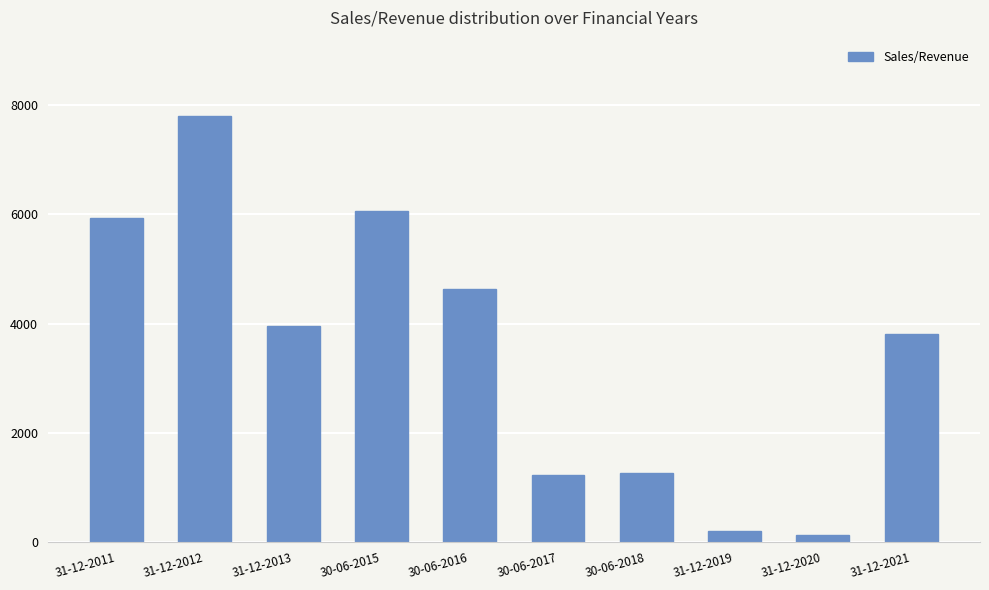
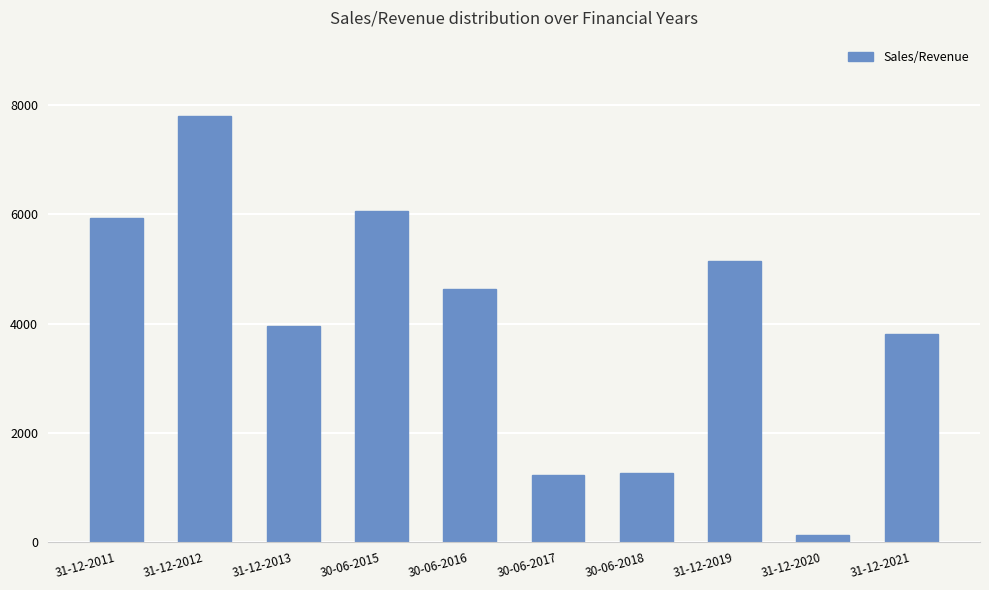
  {
    "31-12-2011": 5900,
    "31-12-2012": 7800,
    "31-12-2013": 4000,
    "30-06-2015": 6100,
    "30-06-2016": 4600,
    "30-06-2017": 1200,
    "30-06-2018": 1300,
-   "31-12-2019": 200,
+   "31-12-2019": 5200,
    "31-12-2020": 100,
    "31-12-2021": 3800
  }
